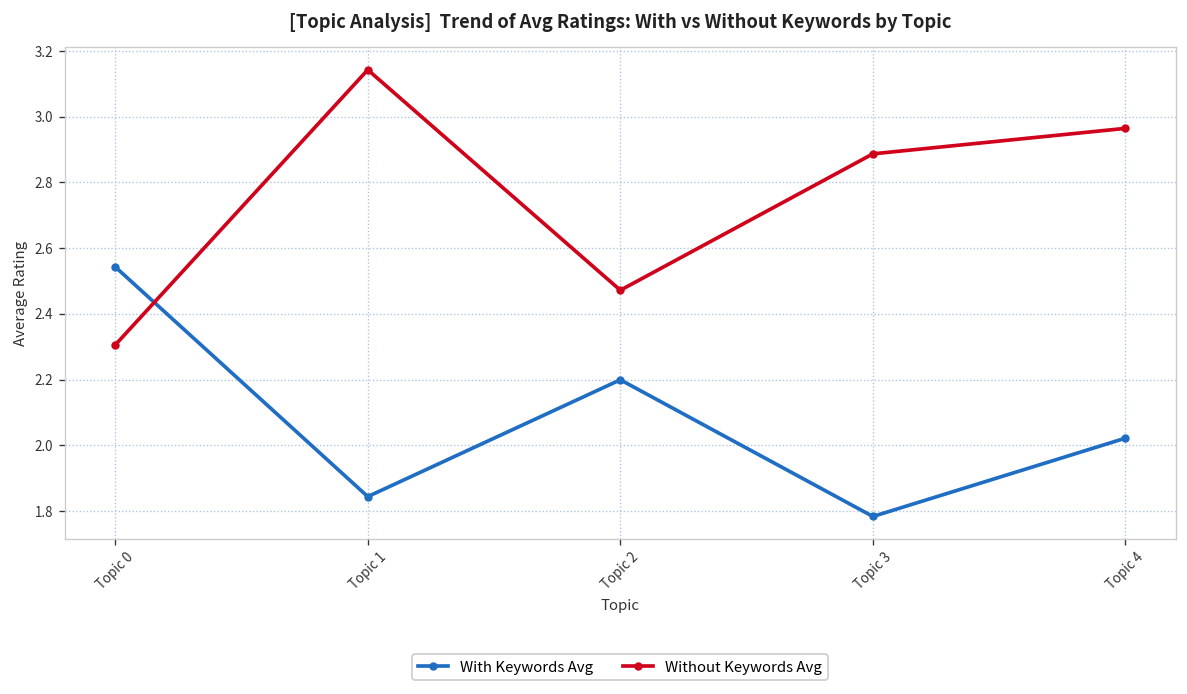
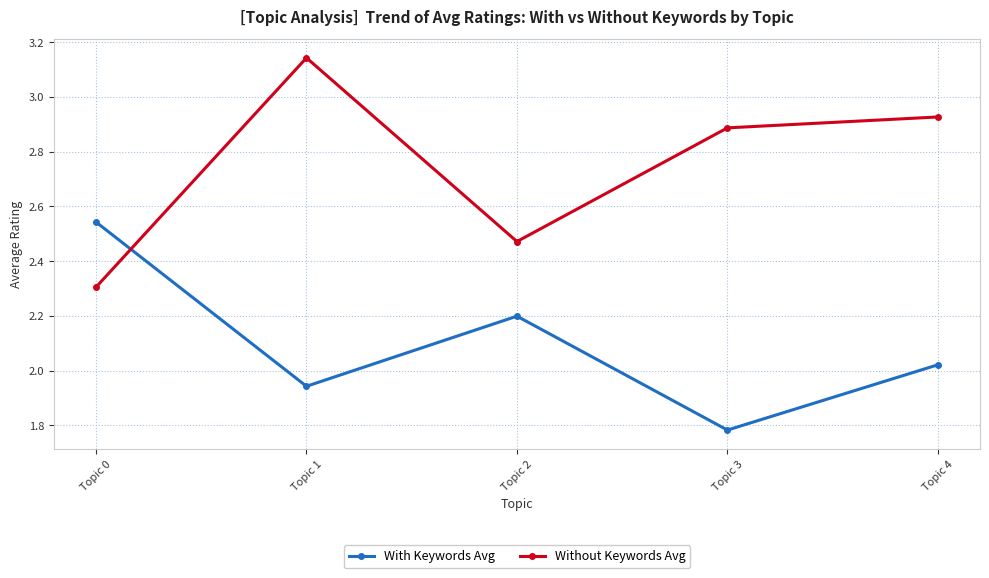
  {
    "With Keywords Avg": {
      "Topic 0": 2.54,
-     "Topic 1": 1.84,
+     "Topic 1": 1.94,
      "Topic 2": 2.20,
      "Topic 3": 1.78,
      "Topic 4": 2.02
    },
    "Without Keywords Avg": {
      "Topic 0": 2.31,
      "Topic 1": 3.14,
      "Topic 2": 2.47,
      "Topic 3": 2.89,
-     "Topic 4": 2.96
+     "Topic 4": 2.93
    }
  }
